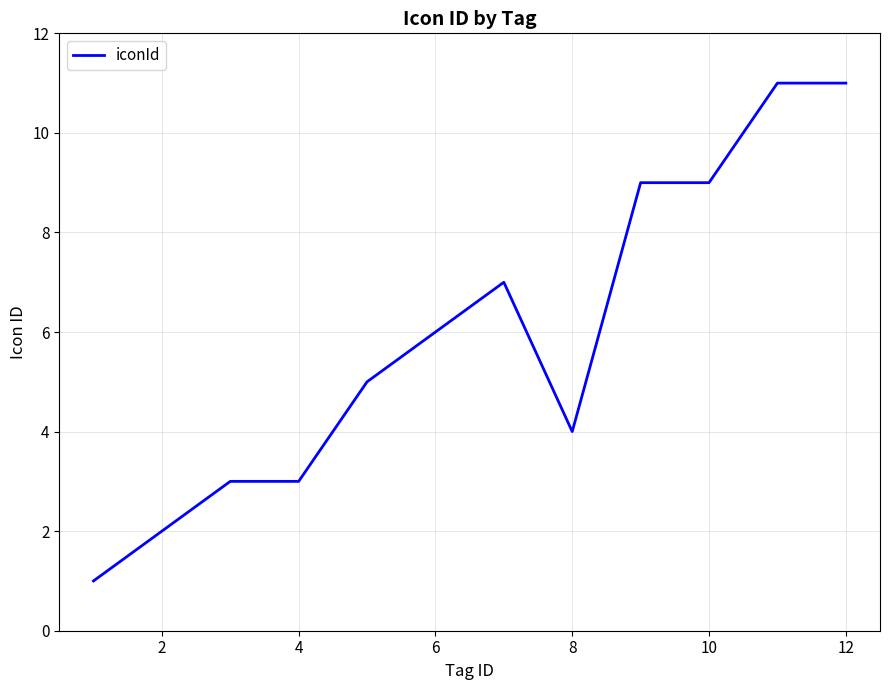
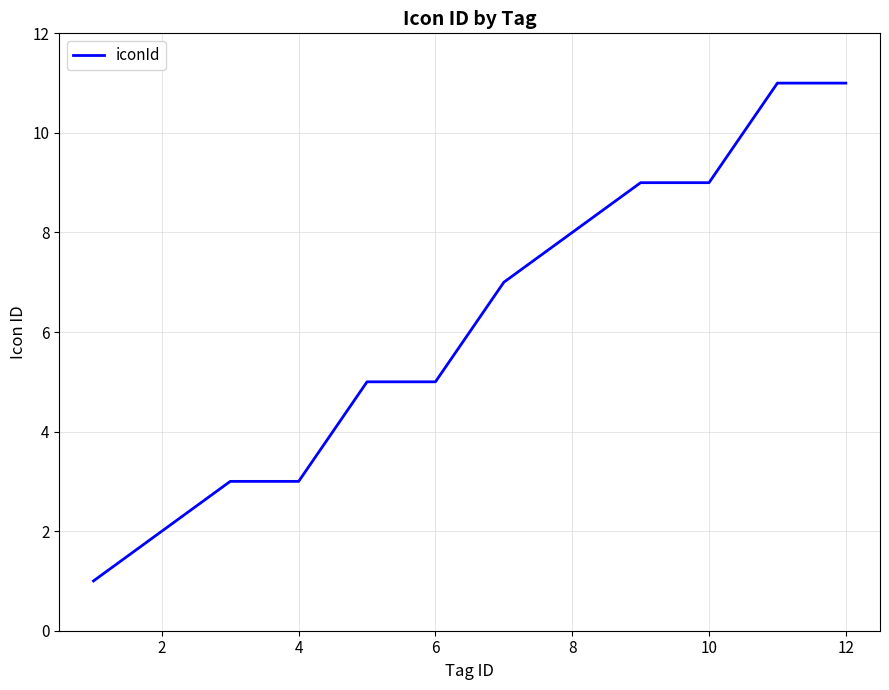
  {
    "2": 2,
    "4": 3,
-   "6": 6,
-   "8": 4,
+   "6": 5,
+   "8": 8,
    "10": 9,
    "12": 11
  }
